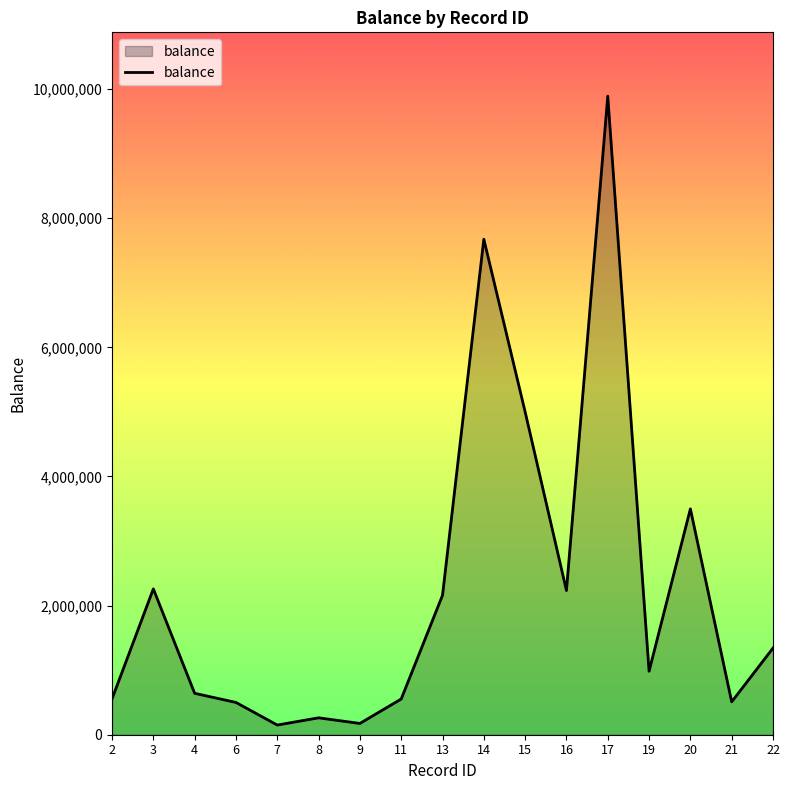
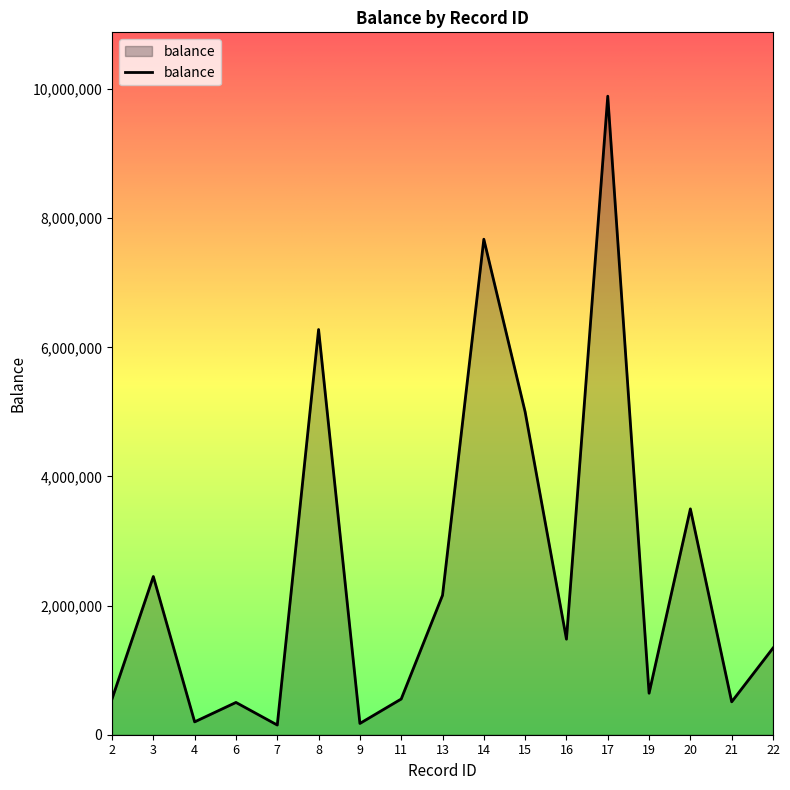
  {
    "2": "600,000",
-   "3": "2,300,000",
-   "4": "600,000",
+   "3": "2,500,000",
+   "4": "200,000",
    "6": "500,000",
    "7": "100,000",
-   "8": "300,000",
+   "8": "6,300,000",
    "9": "200,000",
    "11": "600,000",
    "13": "2,200,000",
    "14": "7,700,000",
    "15": "5,000,000",
-   "16": "2,200,000",
+   "16": "1,500,000",
    "17": "9,900,000",
-   "19": "1,000,000",
+   "19": "600,000",
    "20": "3,500,000",
    "21": "500,000",
    "22": "1,300,000"
  }
